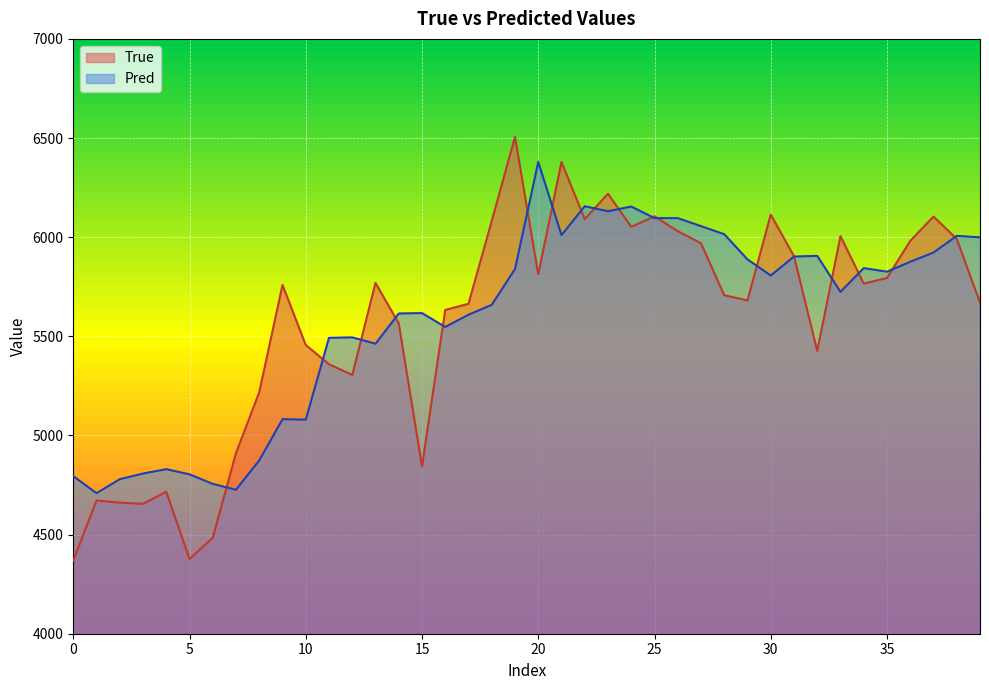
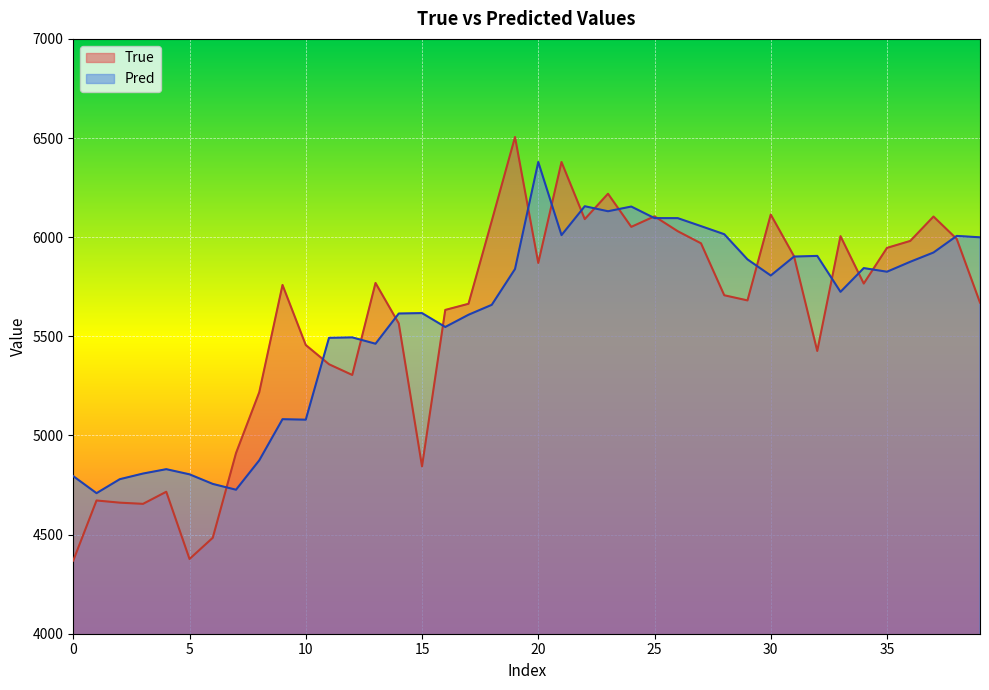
  {
    "True": {
      "0": 4370,
      "5": 4380,
      "10": 5460,
      "15": 4840,
-     "20": 5810,
+     "20": 5870,
      "30": 6110,
-     "35": 5790
+     "35": 5950
    },
    "Pred": {
      "0": 4790,
      "5": 4800,
      "10": 5080,
      "15": 5620,
      "20": 6380,
      "30": 5810,
      "35": 5830
    }
  }
